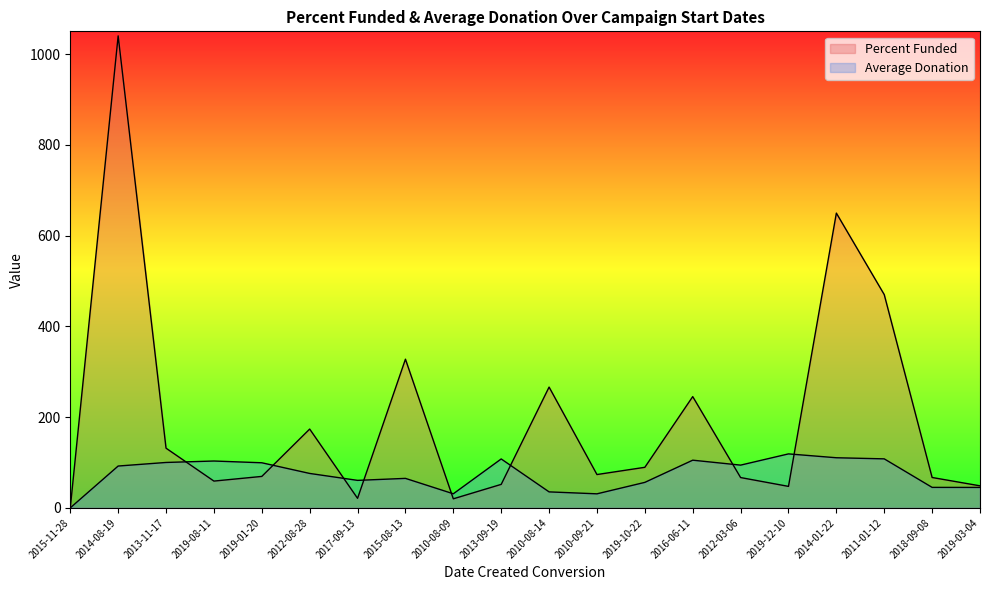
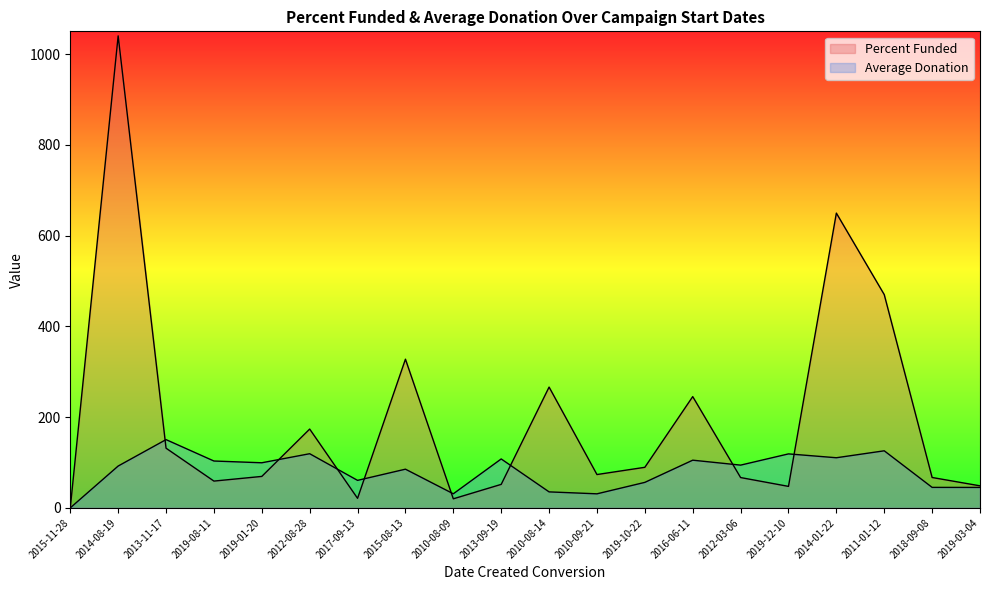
  {
    "Percent Funded": {
      "2014-08-19": 1040,
      "2013-11-17": 130,
      "2019-08-11": 60,
      "2019-01-20": 70,
      "2012-08-28": 170,
      "2017-09-13": 20,
      "2015-08-13": 330,
      "2010-08-09": 20,
      "2013-09-19": 50,
      "2010-08-14": 270,
      "2010-09-21": 70,
      "2019-10-22": 90,
      "2016-06-11": 250,
      "2012-03-06": 70,
      "2019-12-10": 50,
      "2014-01-22": 650,
      "2011-01-12": 470,
      "2018-09-08": 70
    },
    "Average Donation": {
      "2014-08-19": 90,
-     "2013-11-17": 100,
+     "2013-11-17": 150,
      "2019-08-11": 100,
      "2019-01-20": 100,
-     "2012-08-28": 80,
+     "2012-08-28": 120,
      "2017-09-13": 60,
-     "2015-08-13": 60,
+     "2015-08-13": 90,
      "2010-08-09": 30,
      "2013-09-19": 110,
      "2010-08-14": 40,
      "2010-09-21": 30,
      "2019-10-22": 60,
      "2016-06-11": 110,
      "2012-03-06": 90,
      "2019-12-10": 120,
      "2014-01-22": 110,
-     "2011-01-12": 110,
+     "2011-01-12": 130,
      "2018-09-08": 50
    }
  }
